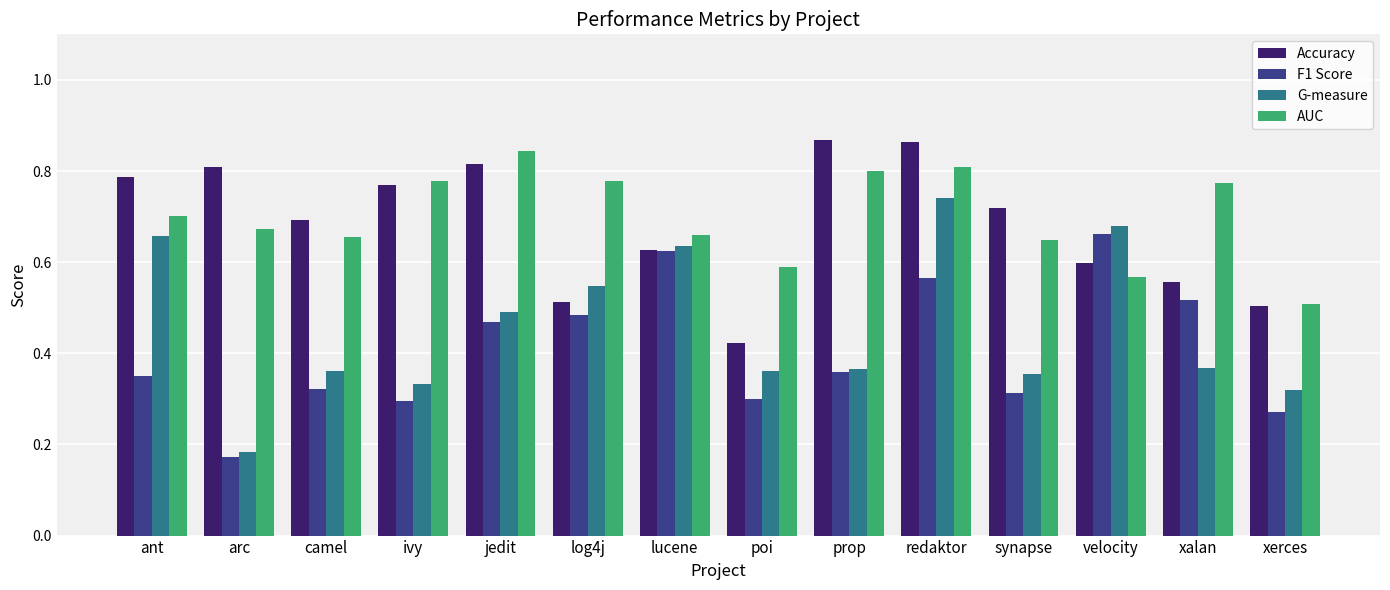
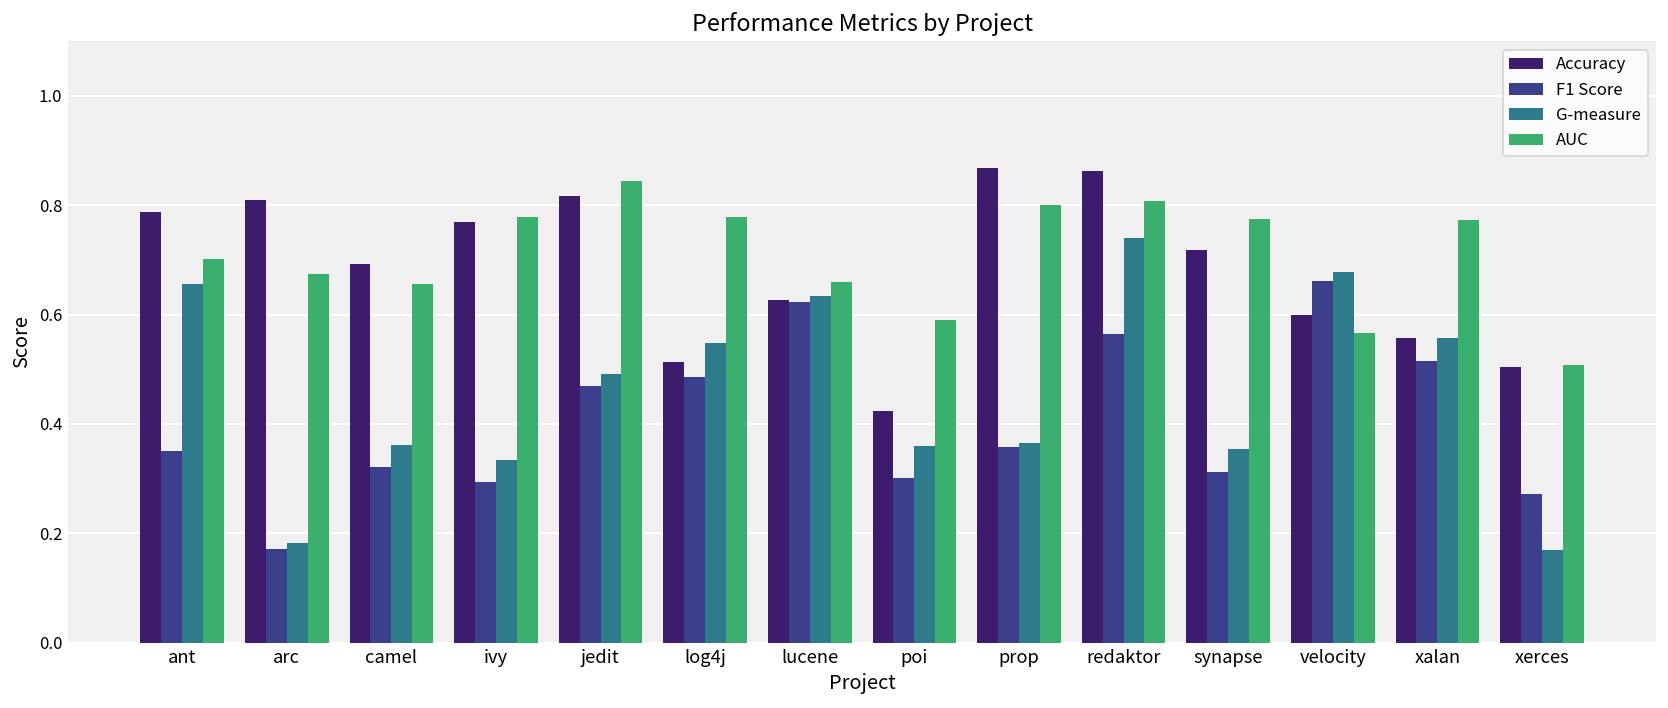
  {
    "G-measure": {
      "ant": 0.66,
      "arc": 0.18,
      "camel": 0.36,
      "ivy": 0.33,
      "jedit": 0.49,
      "log4j": 0.55,
      "lucene": 0.63,
      "poi": 0.36,
      "prop": 0.36,
      "redaktor": 0.74,
      "synapse": 0.35,
      "velocity": 0.68,
-     "xalan": 0.37,
-     "xerces": 0.32
+     "xalan": 0.56,
+     "xerces": 0.17
    },
    "AUC": {
      "ant": 0.70,
      "arc": 0.67,
      "camel": 0.66,
      "ivy": 0.78,
      "jedit": 0.84,
      "log4j": 0.78,
      "lucene": 0.66,
      "poi": 0.59,
      "prop": 0.80,
      "redaktor": 0.81,
-     "synapse": 0.65,
+     "synapse": 0.77,
      "velocity": 0.57,
      "xalan": 0.77,
      "xerces": 0.51
    }
  }
